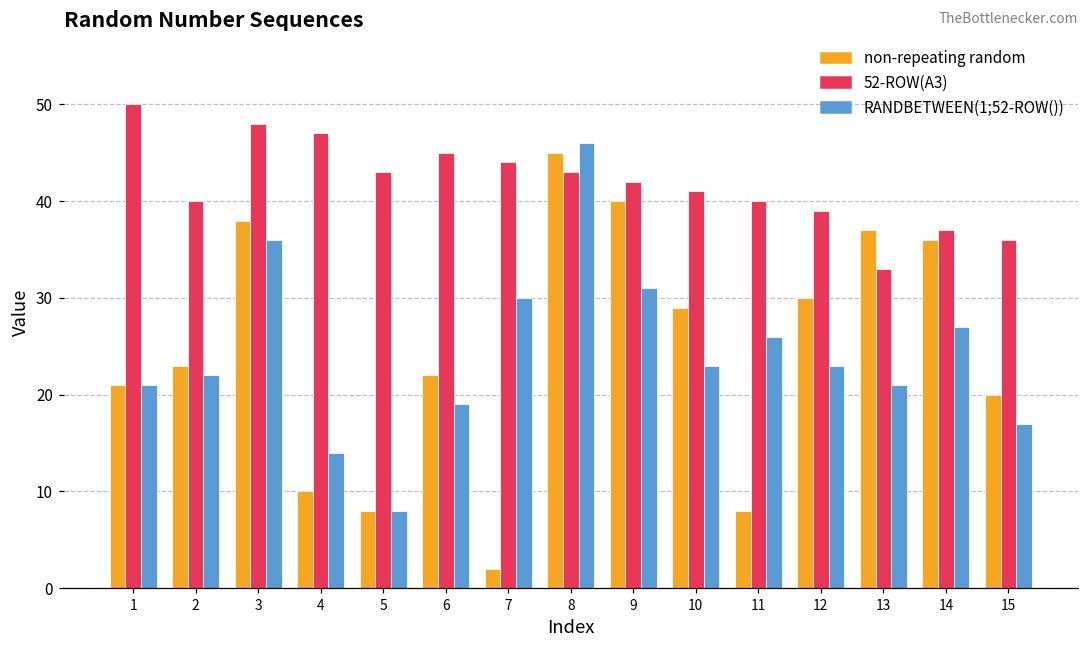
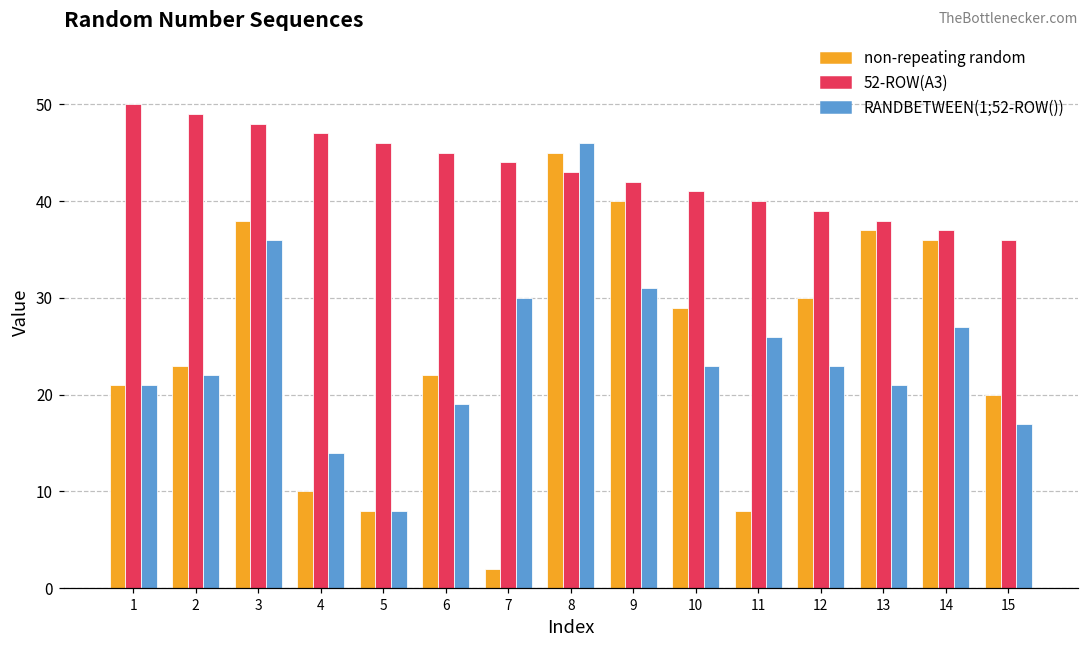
  {
    "non-repeating random": {
      "1": 21,
      "2": 23,
      "3": 38,
      "4": 10,
      "5": 8,
      "6": 22,
      "7": 2,
      "8": 45,
      "9": 40,
      "10": 29,
      "11": 8,
      "12": 30,
      "13": 37,
      "14": 36,
      "15": 20
    },
    "52-ROW(A3)": {
      "1": 50,
-     "2": 40,
+     "2": 49,
      "3": 48,
      "4": 47,
-     "5": 43,
+     "5": 46,
      "6": 45,
      "7": 44,
      "8": 43,
      "9": 42,
      "10": 41,
      "11": 40,
      "12": 39,
-     "13": 33,
+     "13": 38,
      "14": 37,
      "15": 36
    },
    "RANDBETWEEN(1;52-ROW())": {
      "1": 21,
      "2": 22,
      "3": 36,
      "4": 14,
      "5": 8,
      "6": 19,
      "7": 30,
      "8": 46,
      "9": 31,
      "10": 23,
      "11": 26,
      "12": 23,
      "13": 21,
      "14": 27,
      "15": 17
    }
  }
